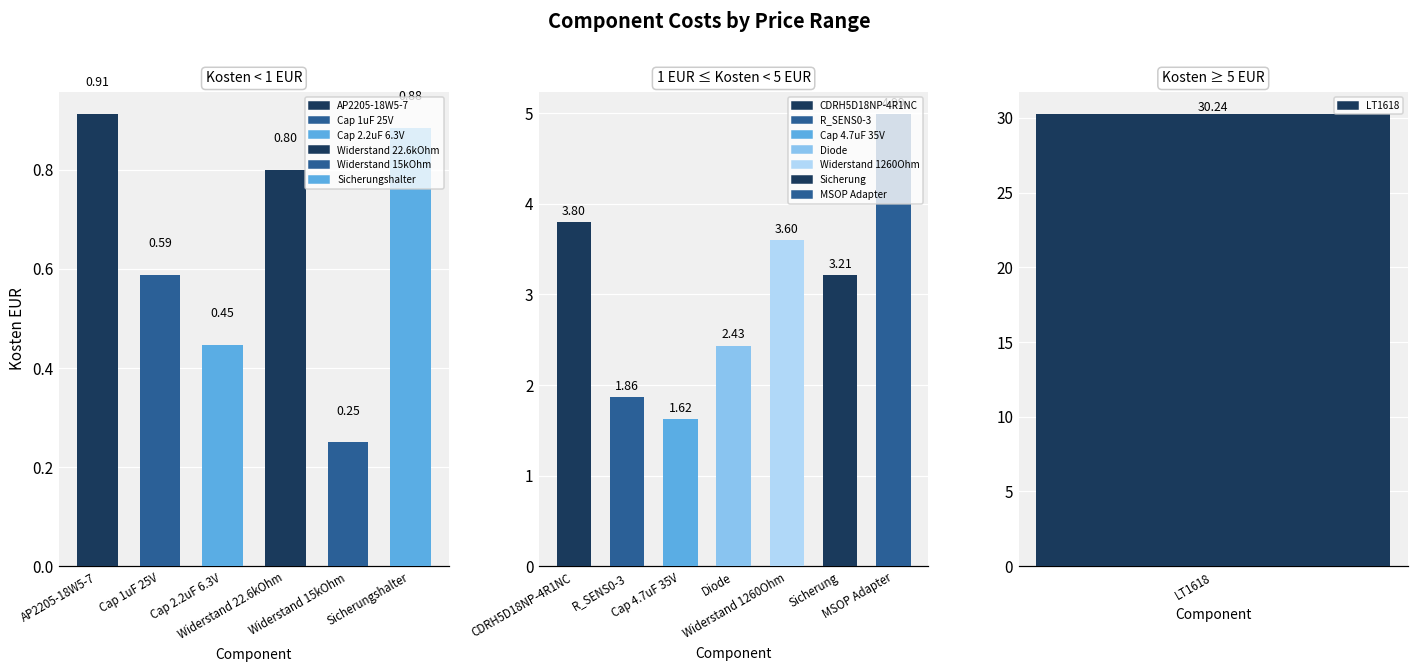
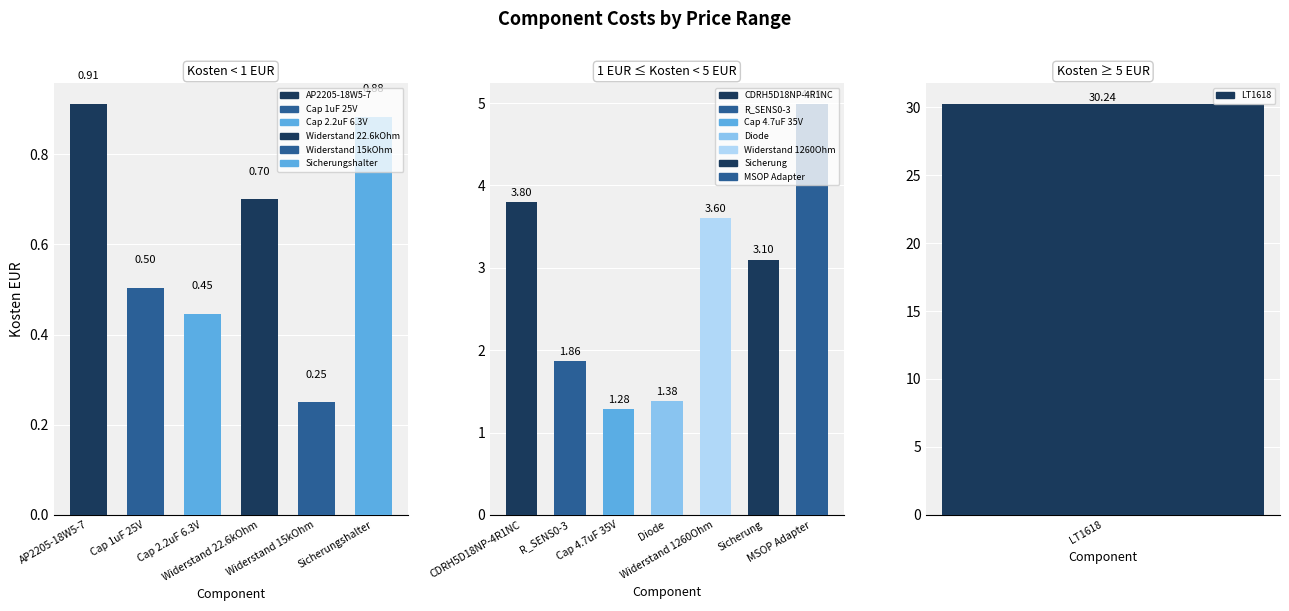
  {
    "Kosten < 1 EUR": {
      "AP2205-18W5-7": 0.91,
-     "Cap 1uF 25V": 0.59,
+     "Cap 1uF 25V": 0.50,
      "Cap 2.2uF 6.3V": 0.45,
-     "Widerstand 22.6kOhm": 0.80,
+     "Widerstand 22.6kOhm": 0.70,
      "Widerstand 15kOhm": 0.25
    },
    "1 EUR ≤ Kosten < 5 EUR": {
      "CDRH5D18NP-4R1NC": 3.80,
      "R_SENS0-3": 1.86,
-     "Cap 4.7uF 35V": 1.62,
-     "Diode": 2.43,
+     "Cap 4.7uF 35V": 1.28,
+     "Diode": 1.38,
      "Widerstand 1260Ohm": 3.60,
-     "Sicherung": 3.21
+     "Sicherung": 3.10
    },
    "Kosten ≥ 5 EUR": {
      "LT1618": 30.24
    }
  }
